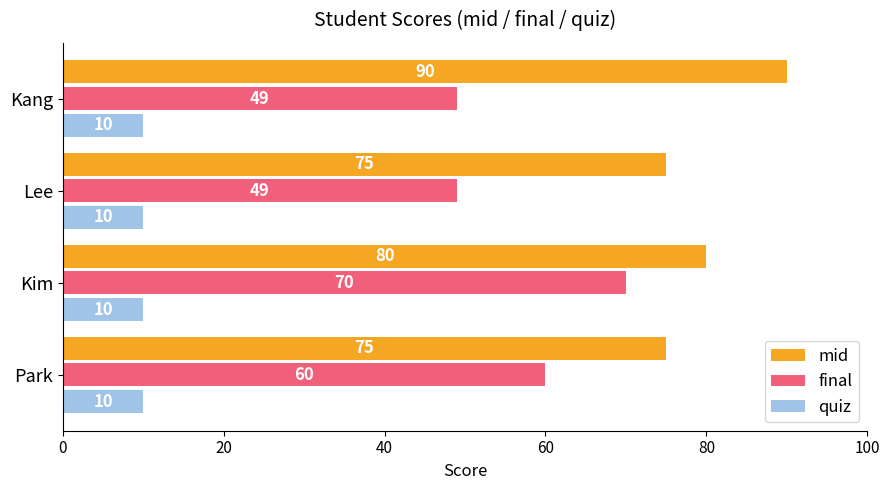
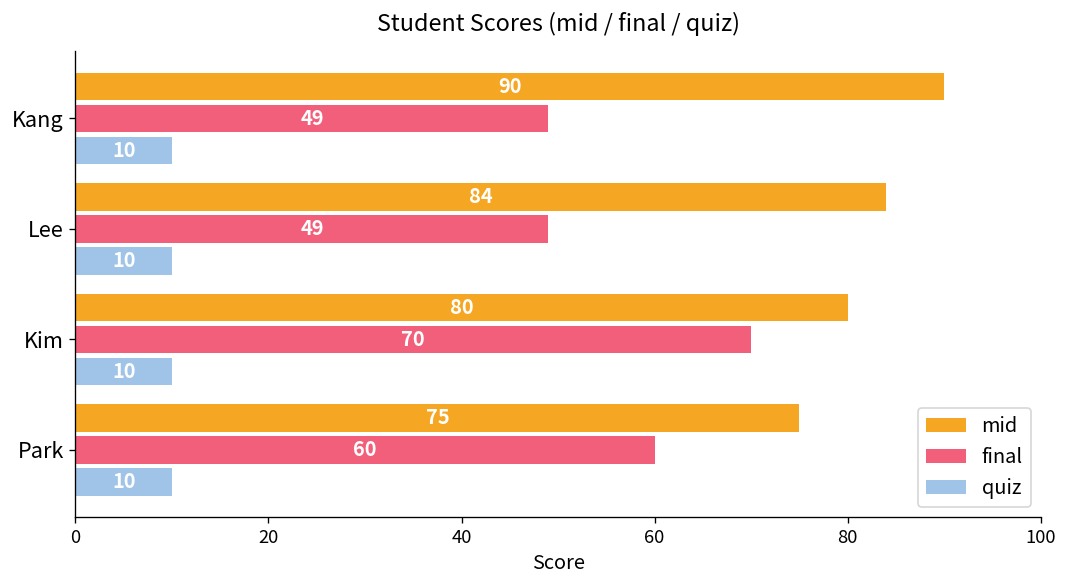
  {
    "mid": {
      "Kang": 90,
-     "Lee": 75,
+     "Lee": 84,
      "Kim": 80,
      "Park": 75
    },
    "final": {
      "Kang": 49,
      "Lee": 49,
      "Kim": 70,
      "Park": 60
    },
    "quiz": {
      "Kang": 10,
      "Lee": 10,
      "Kim": 10,
      "Park": 10
    }
  }
